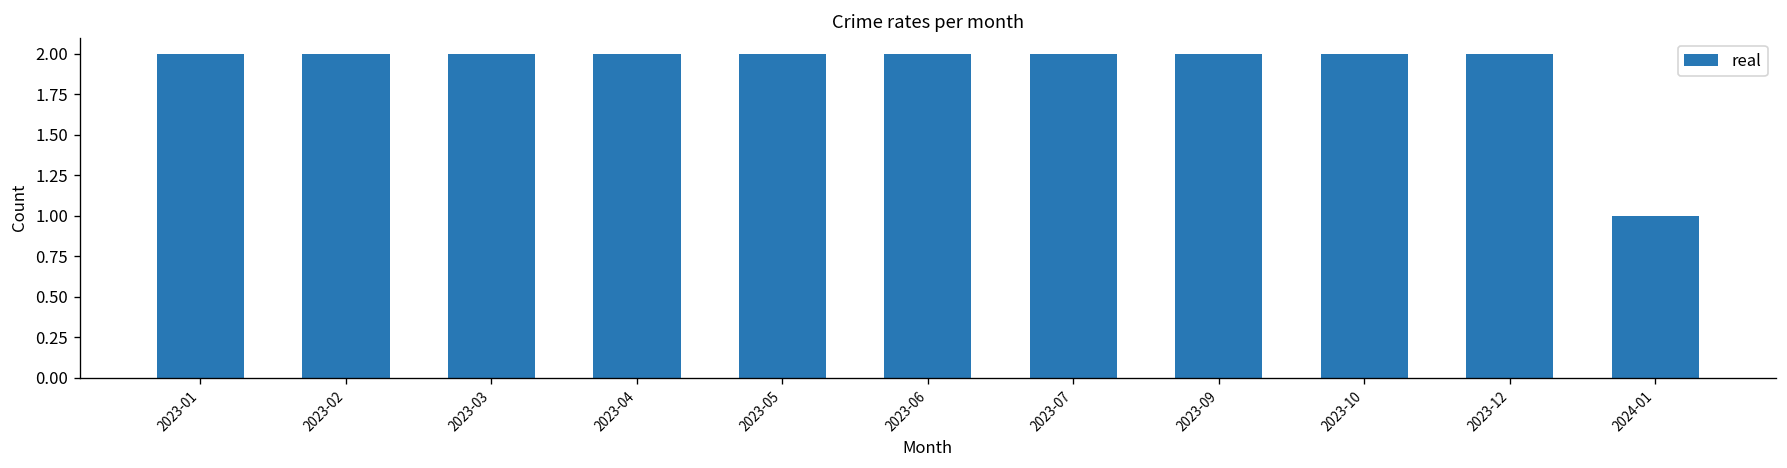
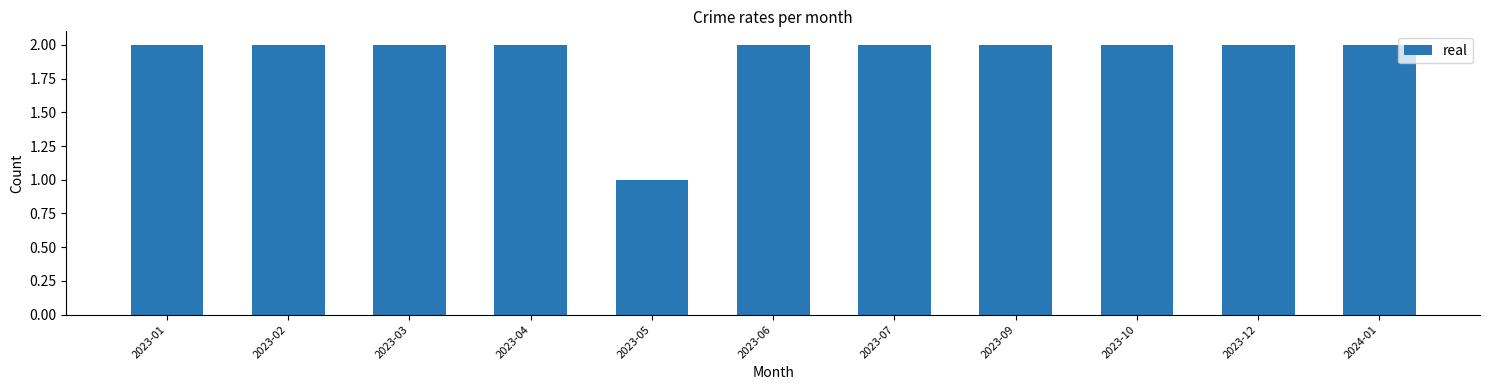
  {
    "2023-01": 2,
    "2023-02": 2,
    "2023-03": 2,
    "2023-04": 2,
-   "2023-05": 2,
+   "2023-05": 1,
    "2023-06": 2,
    "2023-07": 2,
    "2023-09": 2,
    "2023-10": 2,
    "2023-12": 2,
-   "2024-01": 1
+   "2024-01": 2
  }
